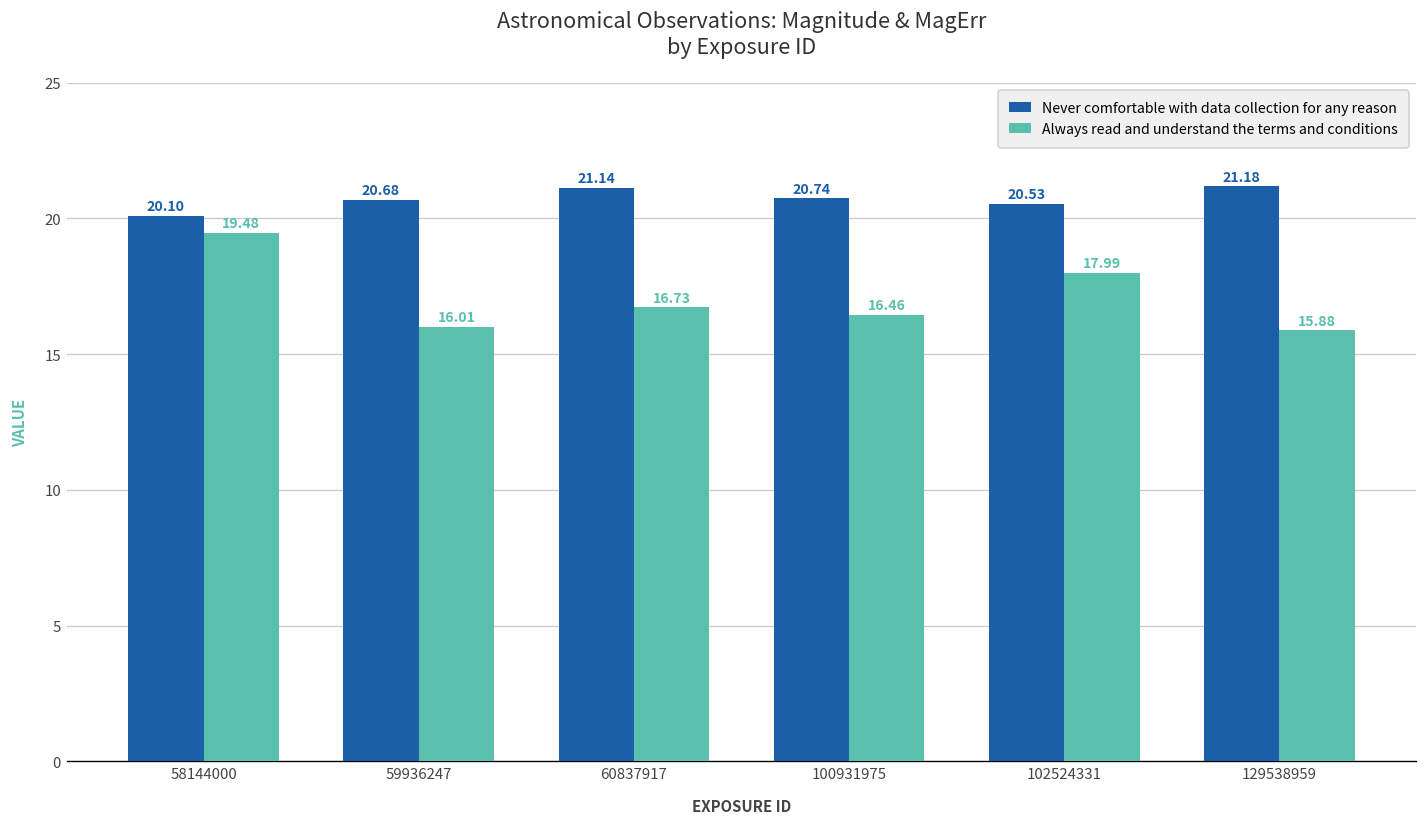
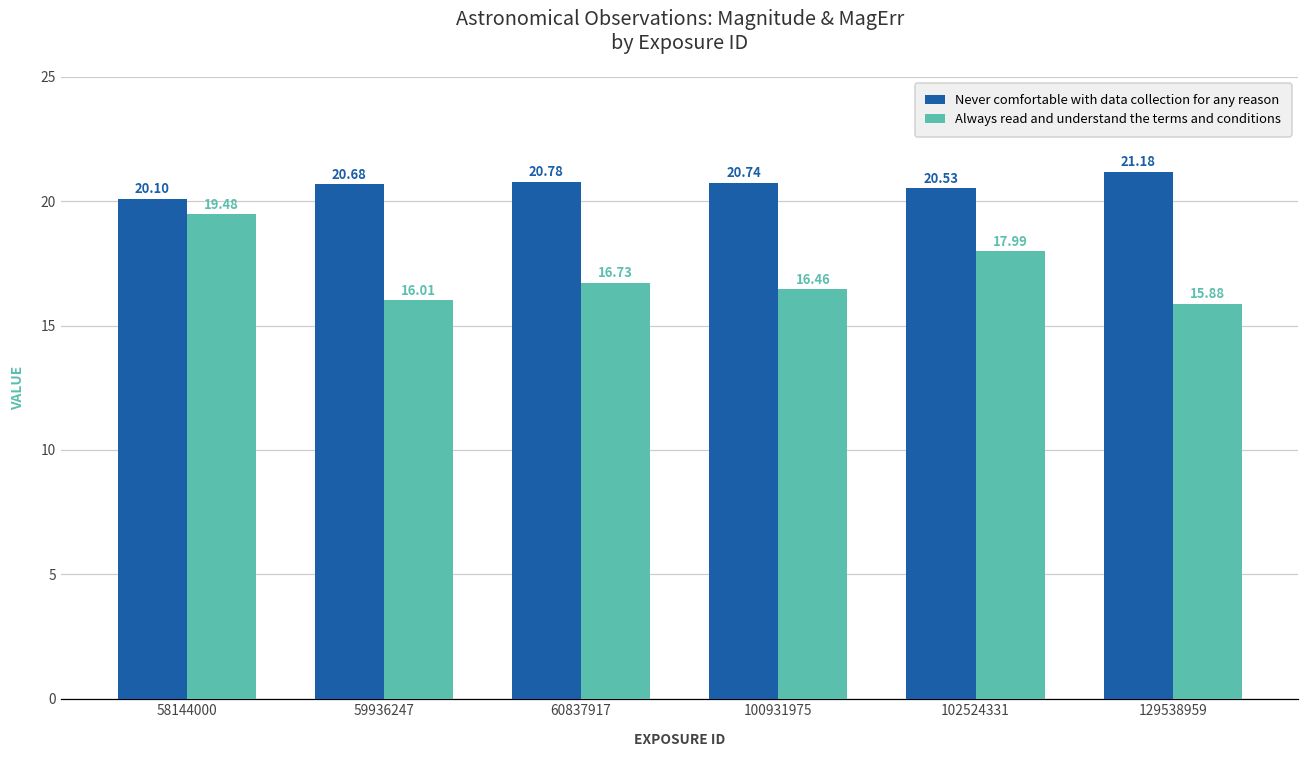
  {
    "Never comfortable with data collection for any reason": {
      "58144000": 20.10,
      "59936247": 20.68,
-     "60837917": 21.14,
+     "60837917": 20.78,
      "100931975": 20.74,
      "102524331": 20.53,
      "129538959": 21.18
    },
    "Always read and understand the terms and conditions": {
      "58144000": 19.48,
      "59936247": 16.01,
      "60837917": 16.73,
      "100931975": 16.46,
      "102524331": 17.99,
      "129538959": 15.88
    }
  }
